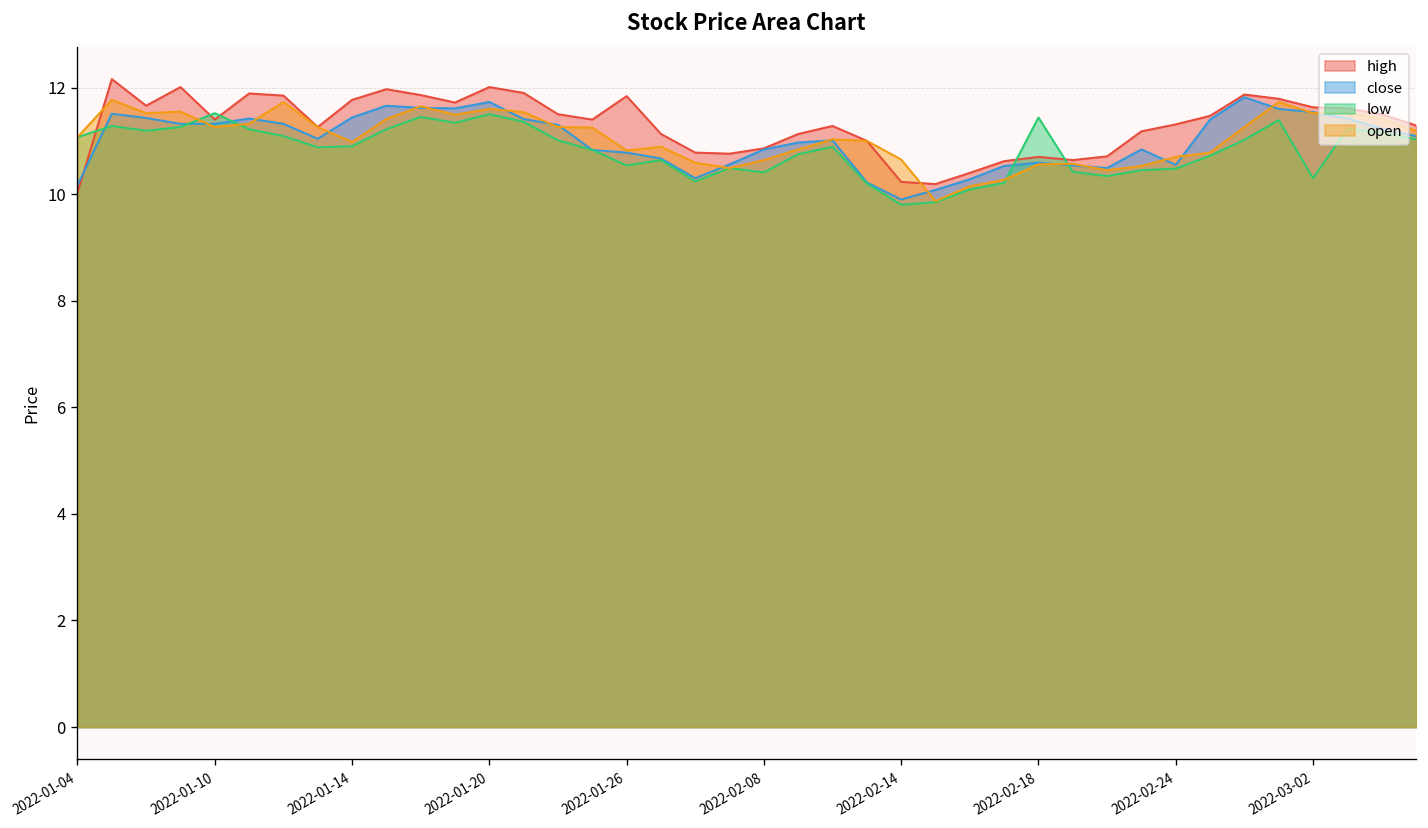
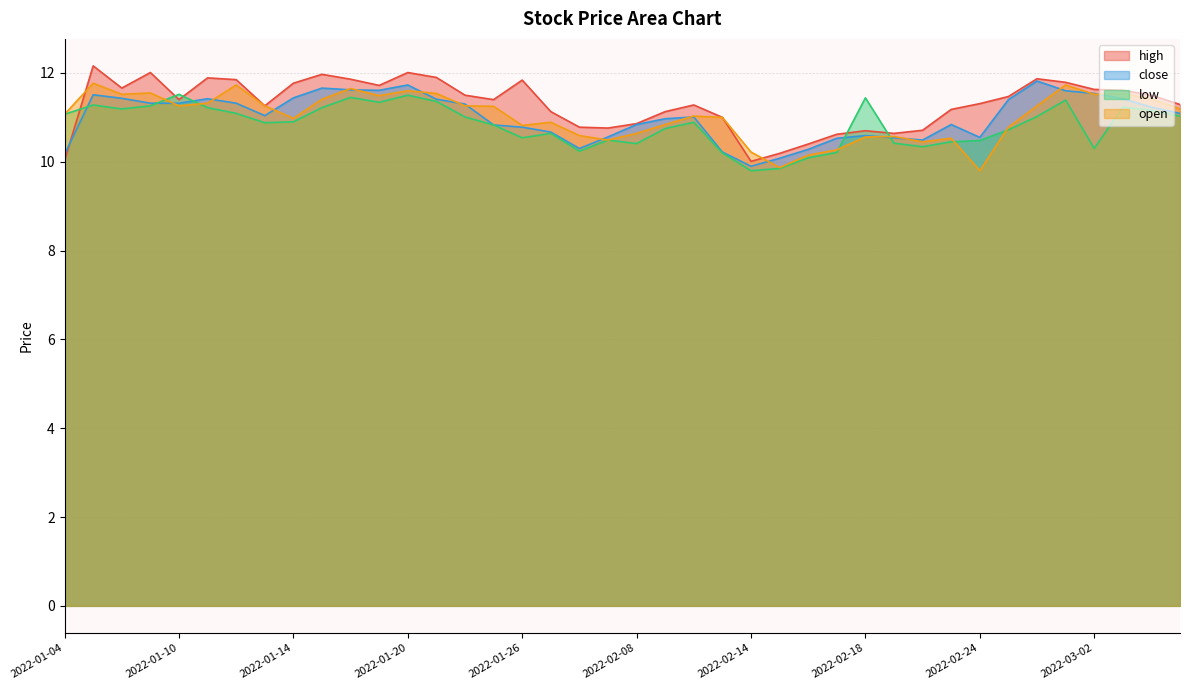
  {
    "high": {
      "2022-01-04": 10.0,
      "2022-01-10": 11.4,
      "2022-01-14": 11.8,
      "2022-01-20": 12.0,
      "2022-01-26": 11.8,
-     "2022-02-14": 10.2,
+     "2022-02-14": 10.0,
      "2022-02-18": 10.7,
      "2022-02-24": 11.3,
      "2022-03-02": 11.6
    },
    "close": {
      "2022-01-04": 10.2,
      "2022-01-10": 11.3,
      "2022-01-14": 11.4,
      "2022-01-20": 11.7,
      "2022-02-14": 9.9,
      "2022-02-24": 10.6
    },
    "low": {
      "2022-01-10": 11.5,
      "2022-01-14": 10.9,
      "2022-01-20": 11.5,
      "2022-01-26": 10.5,
      "2022-02-08": 10.4,
      "2022-02-14": 9.8,
      "2022-02-18": 11.4,
      "2022-02-24": 10.5,
      "2022-03-02": 10.3
    },
    "open": {
      "2022-01-10": 11.3,
      "2022-01-14": 11.0,
      "2022-01-20": 11.6,
      "2022-02-08": 10.6,
-     "2022-02-14": 10.7,
-     "2022-02-24": 10.7
+     "2022-02-14": 10.2,
+     "2022-02-24": 9.8
    }
  }
